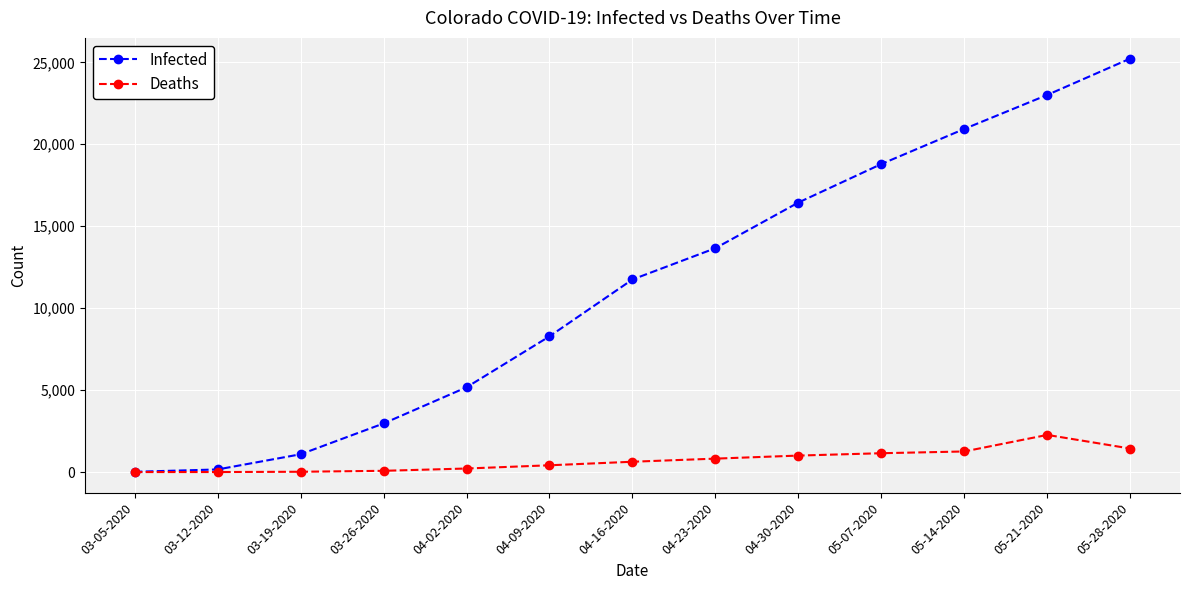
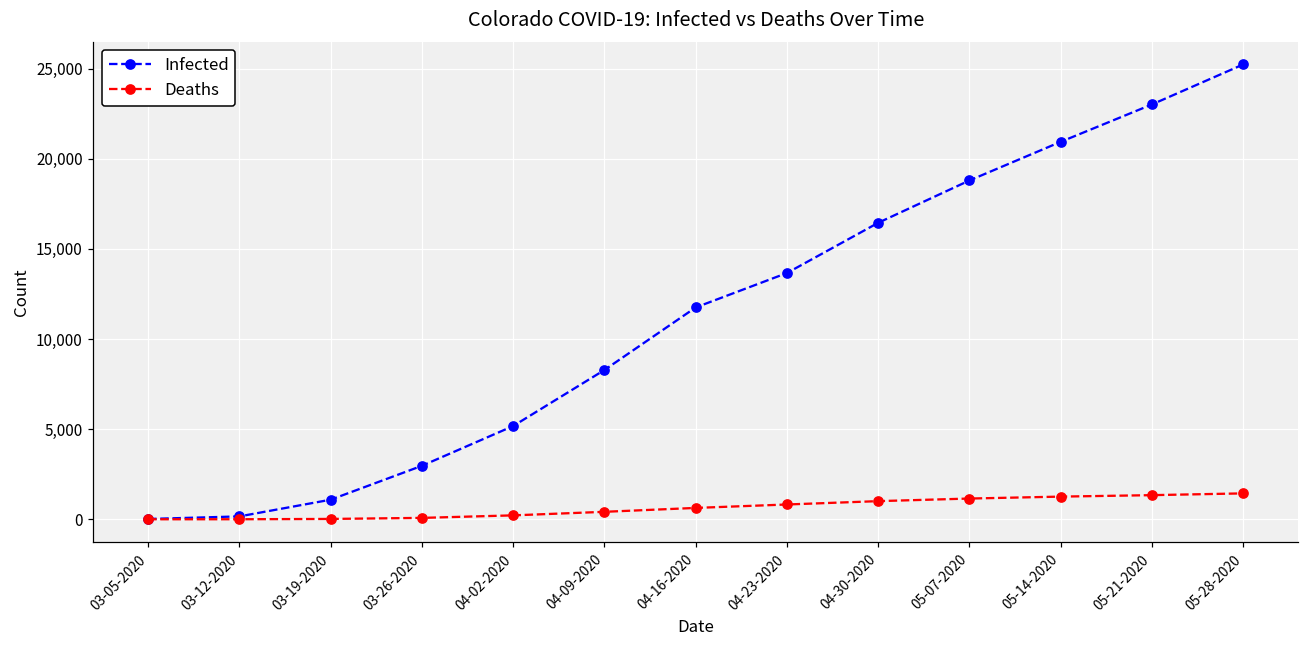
  {
    "Infected": {
      "03-12-2020": "200",
      "03-19-2020": "1,100",
      "03-26-2020": "3,000",
      "04-02-2020": "5,200",
      "04-09-2020": "8,300",
      "04-16-2020": "11,700",
      "04-23-2020": "13,700",
      "04-30-2020": "16,400",
      "05-07-2020": "18,800",
      "05-14-2020": "20,900",
      "05-21-2020": "23,000",
      "05-28-2020": "25,200"
    },
    "Deaths": {
      "03-12-2020": "0",
      "03-19-2020": "0",
      "03-26-2020": "100",
      "04-02-2020": "200",
      "04-09-2020": "400",
      "04-16-2020": "600",
      "04-23-2020": "800",
      "04-30-2020": "1,000",
      "05-07-2020": "1,200",
      "05-14-2020": "1,300",
-     "05-21-2020": "2,300",
+     "05-21-2020": "1,300",
      "05-28-2020": "1,400"
    }
  }
